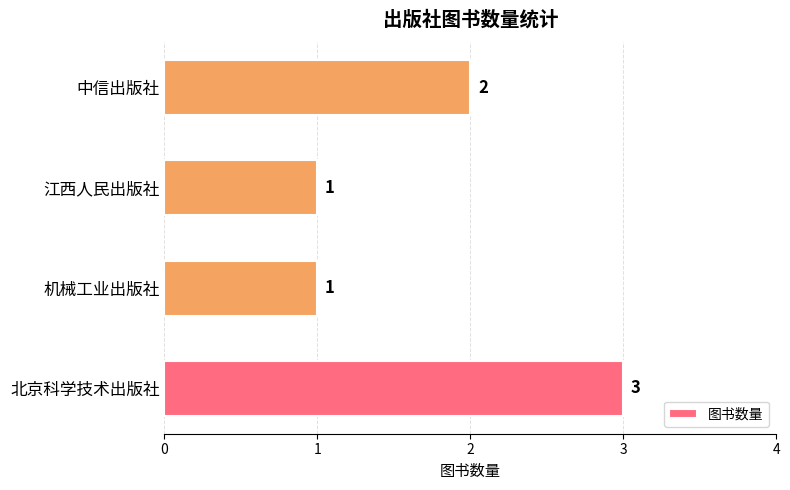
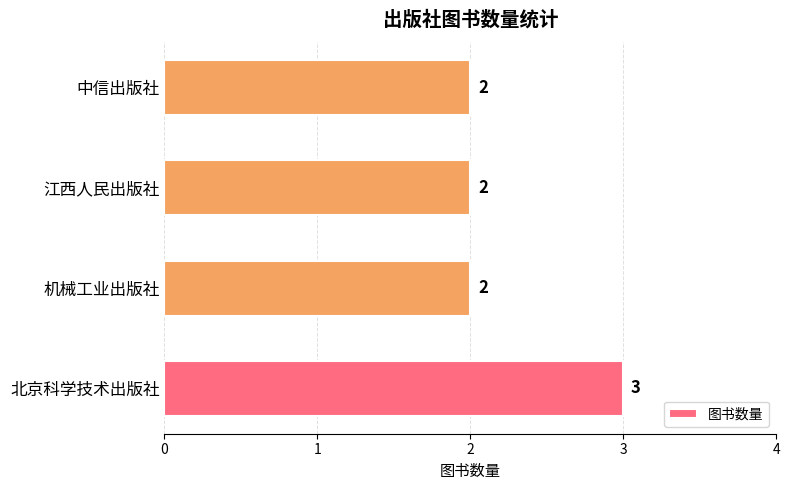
  {
    "中信出版社": 2,
-   "江西人民出版社": 1,
-   "机械工业出版社": 1,
+   "江西人民出版社": 2,
+   "机械工业出版社": 2,
    "北京科学技术出版社": 3
  }
